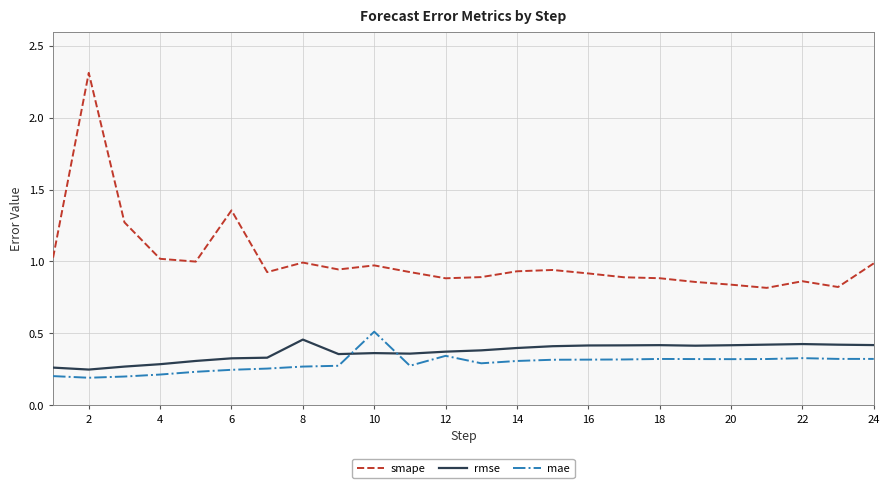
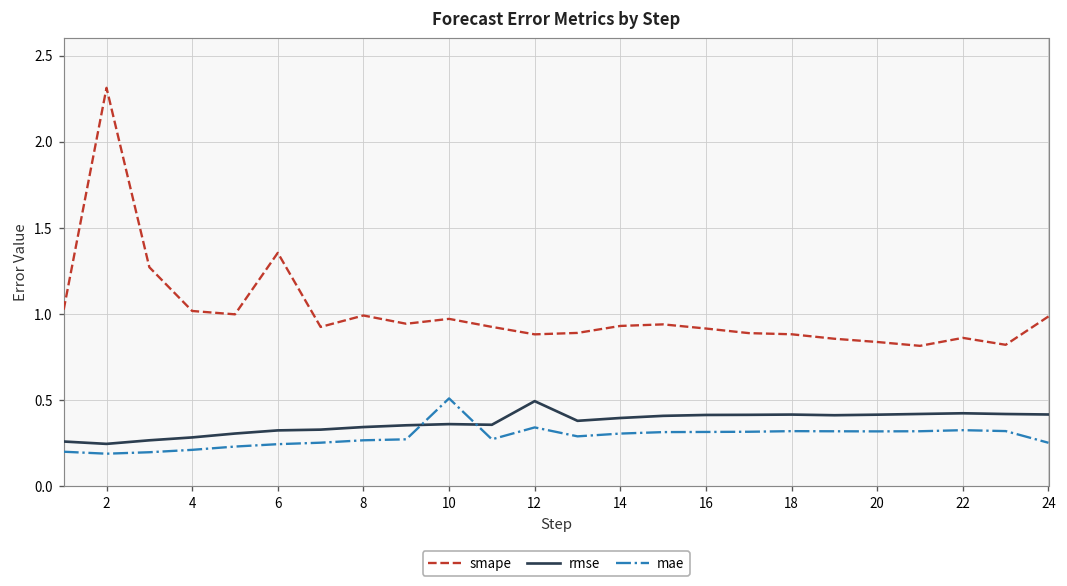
  {
    "smape": {
      "2": 2.31,
      "4": 1.02,
      "6": 1.36,
      "8": 0.99,
      "10": 0.97,
      "12": 0.88,
      "14": 0.93,
      "16": 0.92,
      "18": 0.88,
      "20": 0.84,
      "22": 0.86,
      "24": 0.99
    },
    "rmse": {
      "2": 0.25,
      "4": 0.28,
      "6": 0.33,
-     "8": 0.46,
+     "8": 0.34,
      "10": 0.36,
-     "12": 0.37,
+     "12": 0.49,
      "14": 0.40,
      "16": 0.41,
      "18": 0.42,
      "20": 0.42,
      "22": 0.42,
      "24": 0.42
    },
    "mae": {
      "2": 0.19,
      "4": 0.21,
      "6": 0.25,
      "8": 0.27,
      "10": 0.51,
      "12": 0.34,
      "14": 0.31,
      "16": 0.32,
      "18": 0.32,
      "20": 0.32,
      "22": 0.33,
-     "24": 0.32
+     "24": 0.25
    }
  }
